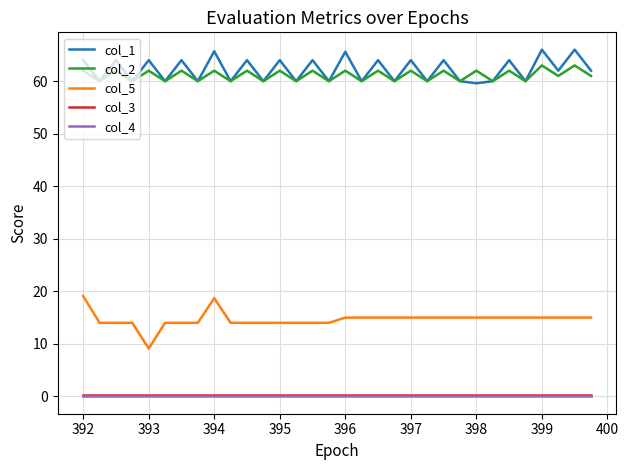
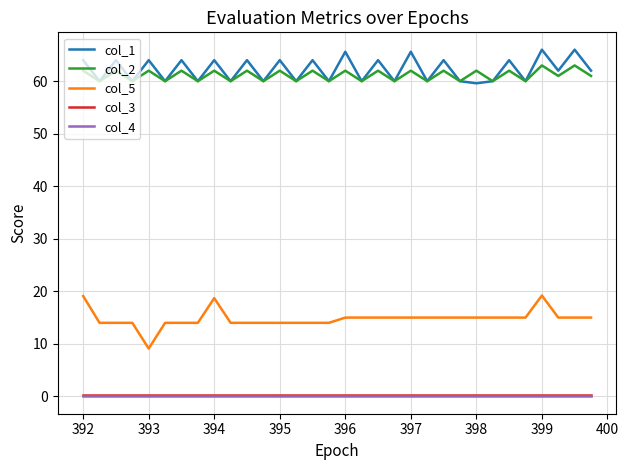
  {
    "col_1": {
      "393": 64,
-     "394": 66,
+     "394": 64,
      "395": 64,
      "396": 66,
-     "397": 64,
+     "397": 66,
      "398": 60,
      "399": 66
    },
    "col_2": {
      "393": 62,
      "394": 62,
      "395": 62,
      "396": 62,
      "397": 62,
      "398": 62,
      "399": 63
    },
    "col_5": {
      "392": 19,
      "393": 9,
      "394": 19,
      "395": 14,
      "396": 15,
      "397": 15,
      "398": 15,
-     "399": 15
+     "399": 19
    }
  }
